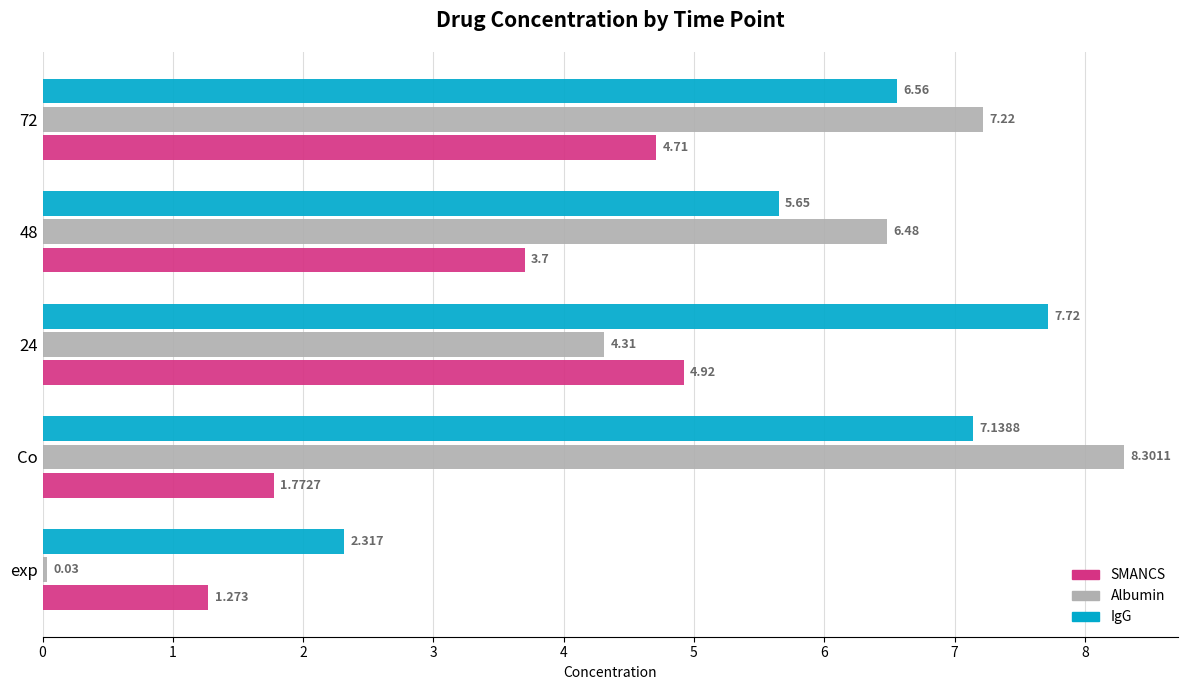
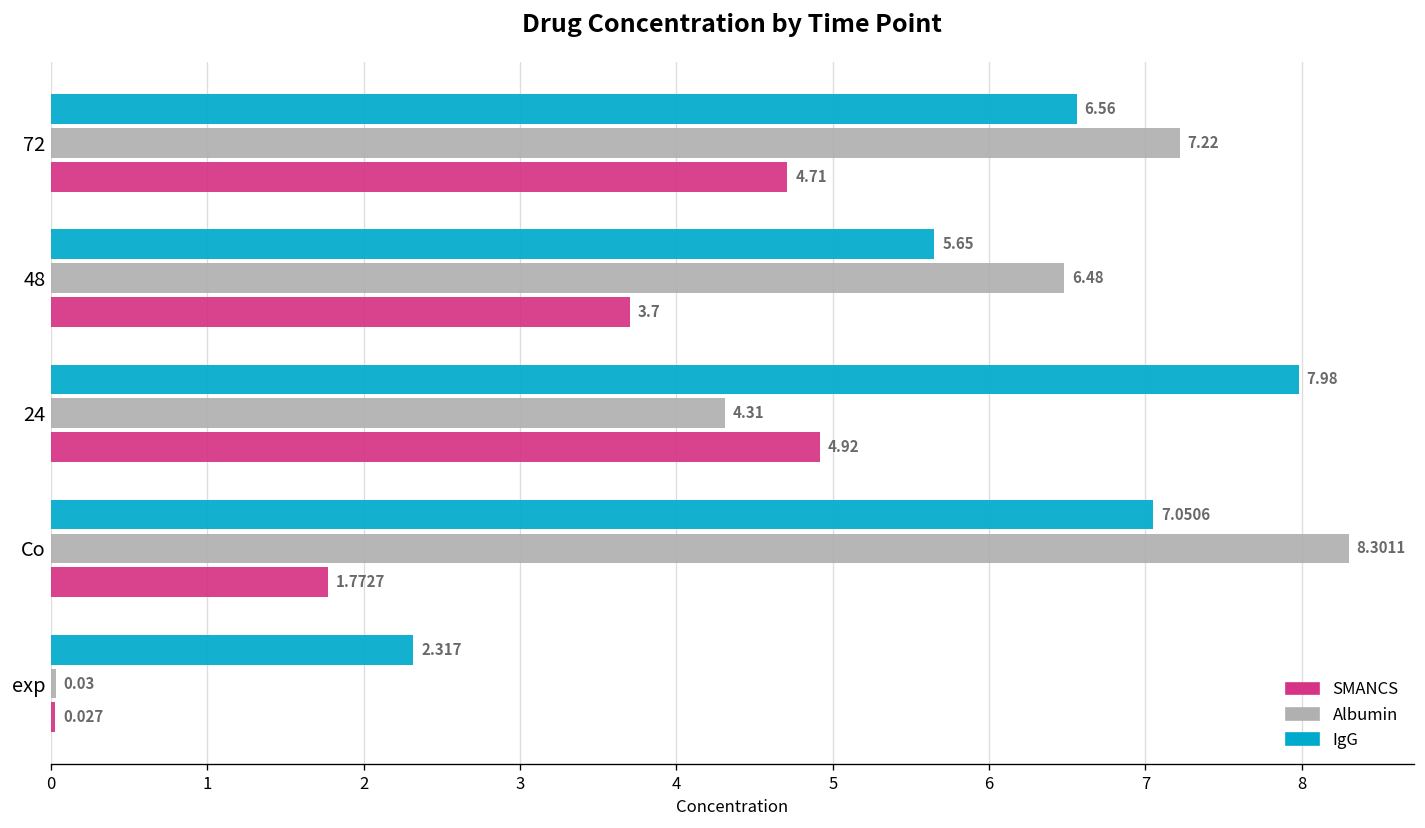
  {
    "SMANCS": {
      "72": 4.71,
      "48": 3.7,
      "24": 4.92,
      "Co": 1.7727,
-     "exp": 1.273
+     "exp": 0.027
    },
    "Albumin": {
      "72": 7.22,
      "48": 6.48,
      "24": 4.31,
      "Co": 8.3011,
      "exp": 0.03
    },
    "IgG": {
      "72": 6.56,
      "48": 5.65,
-     "24": 7.72,
-     "Co": 7.1388,
+     "24": 7.98,
+     "Co": 7.0506,
      "exp": 2.317
    }
  }
